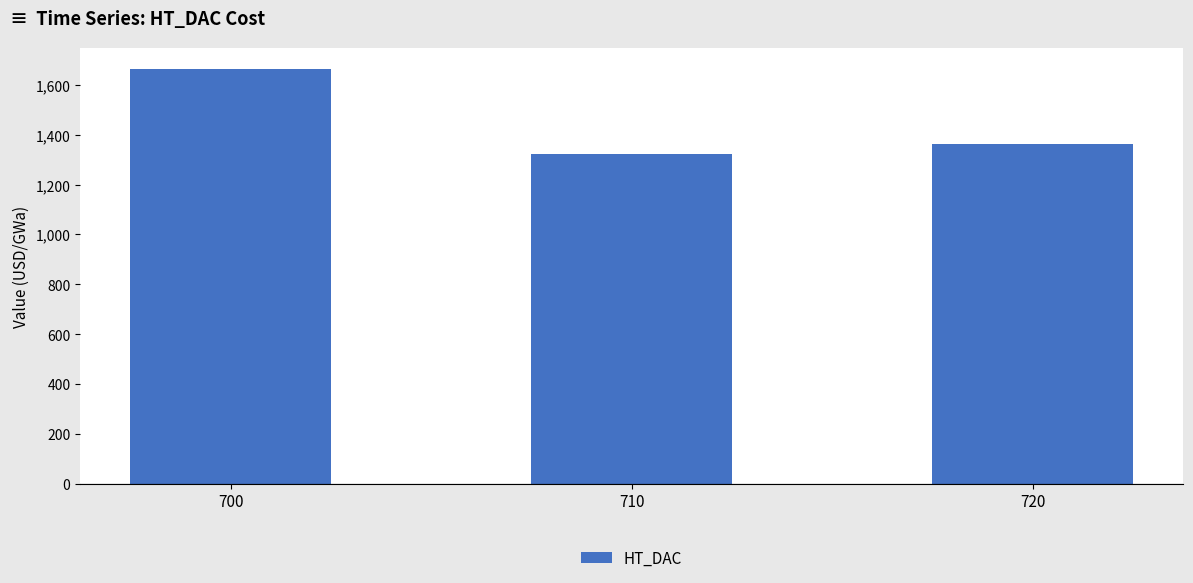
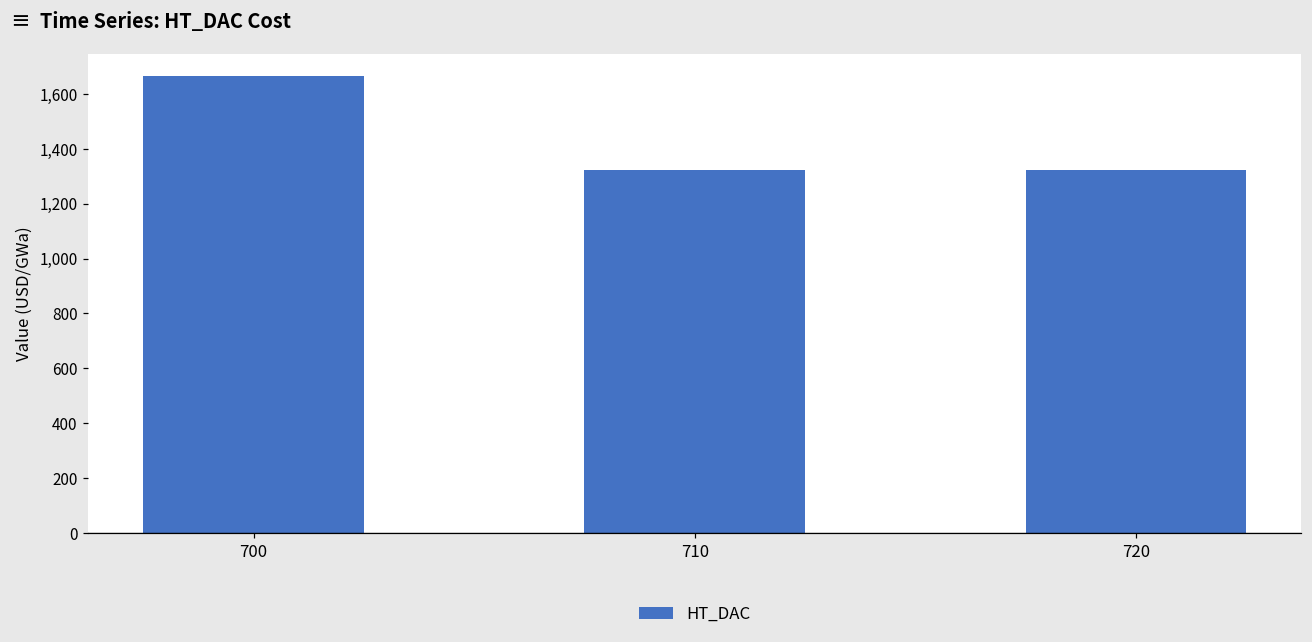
  {
    "700": "1,660",
    "710": "1,320",
-   "720": "1,360"
+   "720": "1,320"
  }
